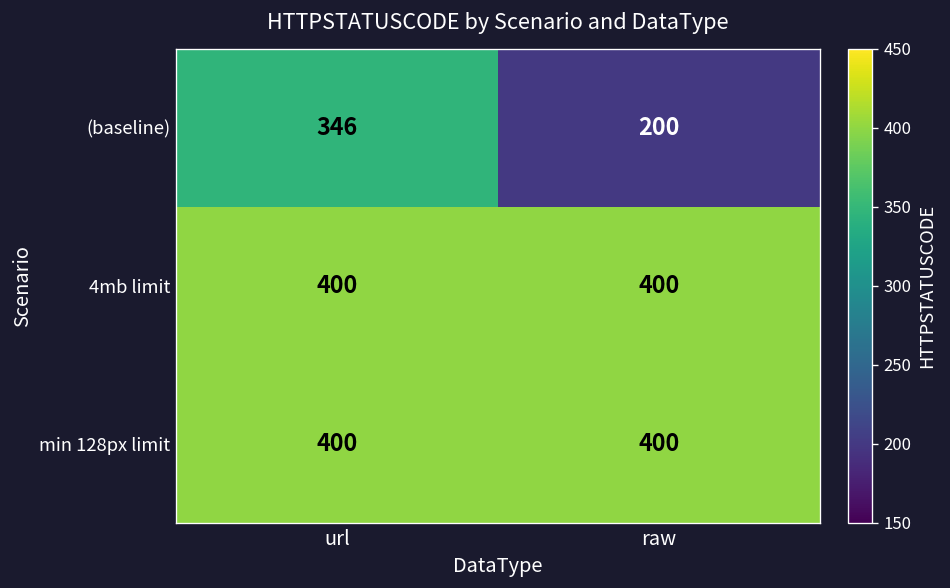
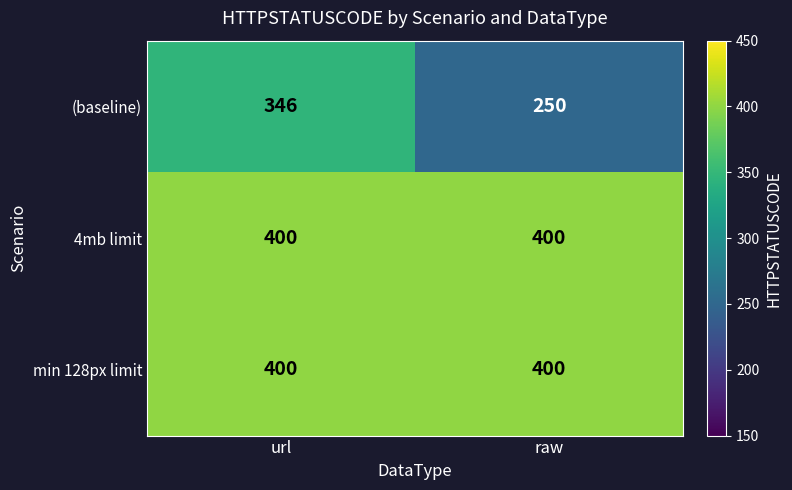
  {
    "(baseline)": {
      "url": 346,
-     "raw": 200
+     "raw": 250
    },
    "4mb limit": {
      "url": 400,
      "raw": 400
    },
    "min 128px limit": {
      "url": 400,
      "raw": 400
    }
  }
